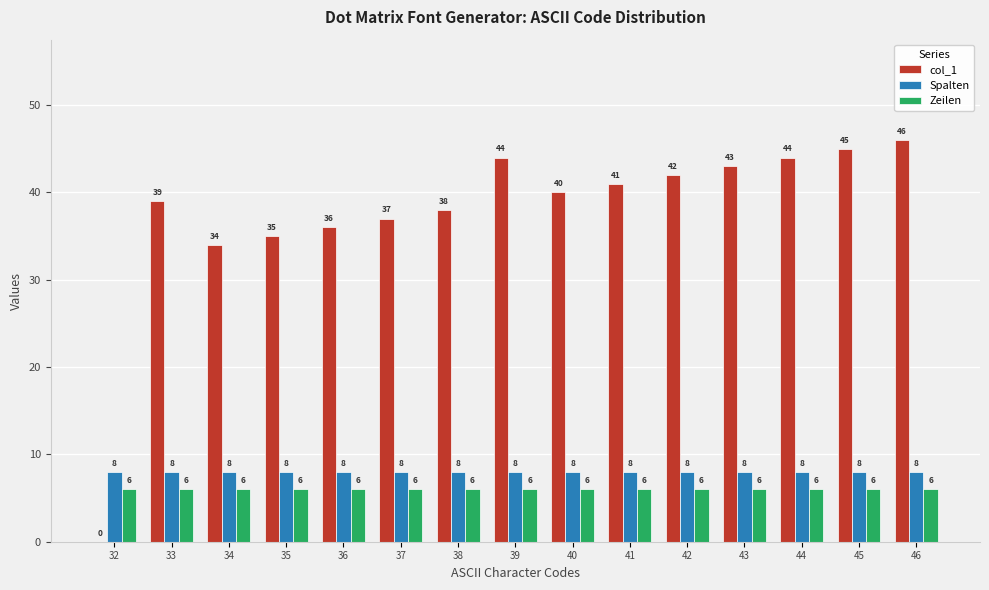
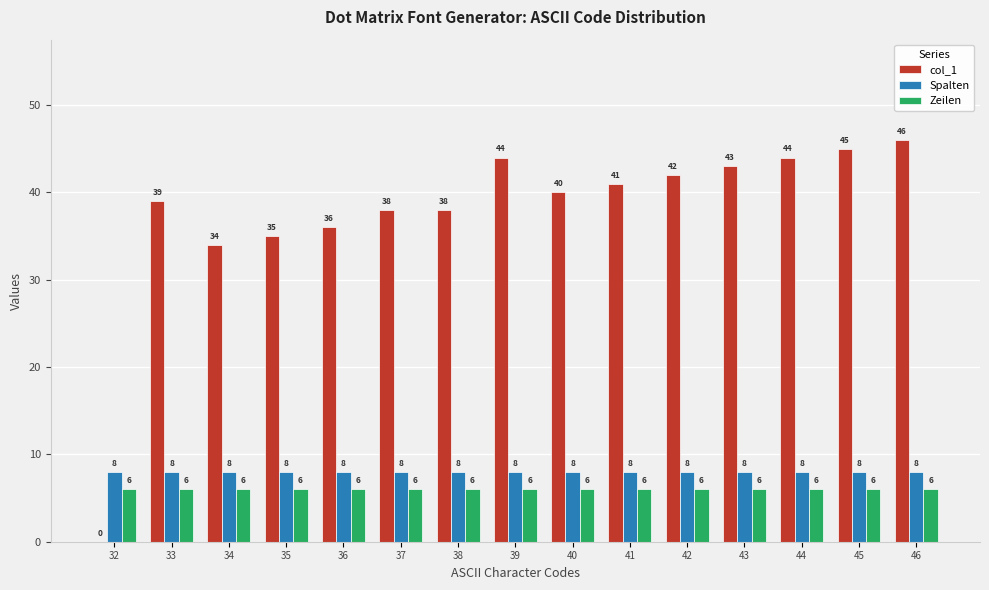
  {
    "col_1": {
      "32": 0,
      "33": 39,
      "34": 34,
      "35": 35,
      "36": 36,
-     "37": 37,
+     "37": 38,
      "38": 38,
      "39": 44,
      "40": 40,
      "41": 41,
      "42": 42,
      "43": 43,
      "44": 44,
      "45": 45,
      "46": 46
    },
    "Spalten": {
      "32": 8,
      "33": 8,
      "34": 8,
      "35": 8,
      "36": 8,
      "37": 8,
      "38": 8,
      "39": 8,
      "40": 8,
      "41": 8,
      "42": 8,
      "43": 8,
      "44": 8,
      "45": 8,
      "46": 8
    },
    "Zeilen": {
      "32": 6,
      "33": 6,
      "34": 6,
      "35": 6,
      "36": 6,
      "37": 6,
      "38": 6,
      "39": 6,
      "40": 6,
      "41": 6,
      "42": 6,
      "43": 6,
      "44": 6,
      "45": 6,
      "46": 6
    }
  }
